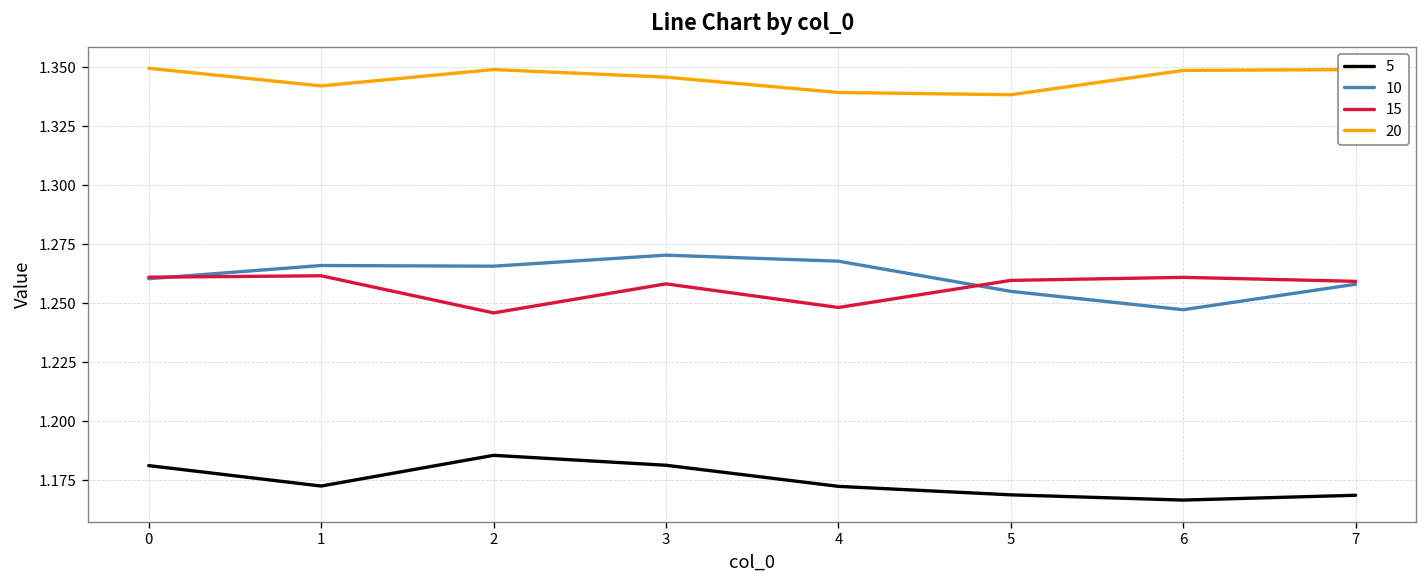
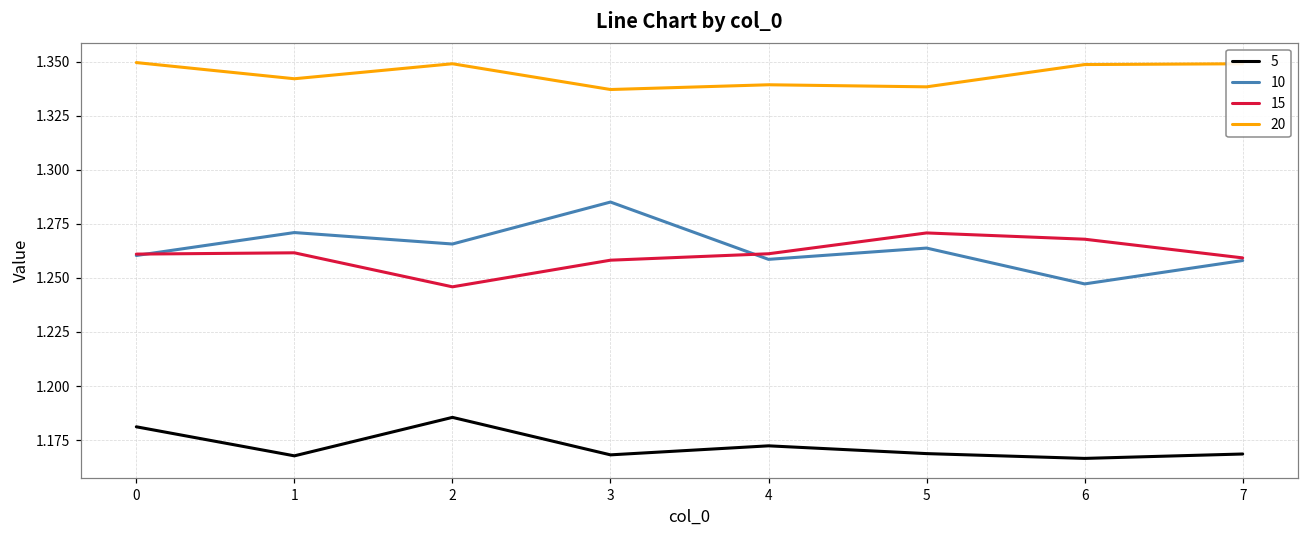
  {
    "5": {
      "0": 1.181,
-     "1": 1.172,
+     "1": 1.168,
      "2": 1.185,
-     "3": 1.181,
+     "3": 1.168,
      "4": 1.172,
      "5": 1.169,
      "6": 1.167,
      "7": 1.169
    },
    "10": {
-     "1": 1.266,
+     "1": 1.271,
      "2": 1.266,
-     "3": 1.270,
-     "4": 1.268,
-     "5": 1.255,
+     "3": 1.285,
+     "4": 1.259,
+     "5": 1.264,
      "6": 1.247
    },
    "15": {
      "1": 1.262,
      "2": 1.246,
      "3": 1.258,
-     "4": 1.248,
-     "5": 1.260,
-     "6": 1.261
+     "4": 1.261,
+     "5": 1.271,
+     "6": 1.268
    },
    "20": {
      "0": 1.350,
      "1": 1.342,
      "2": 1.349,
-     "3": 1.346,
+     "3": 1.337,
      "4": 1.339,
      "5": 1.338,
      "6": 1.349
    }
  }
